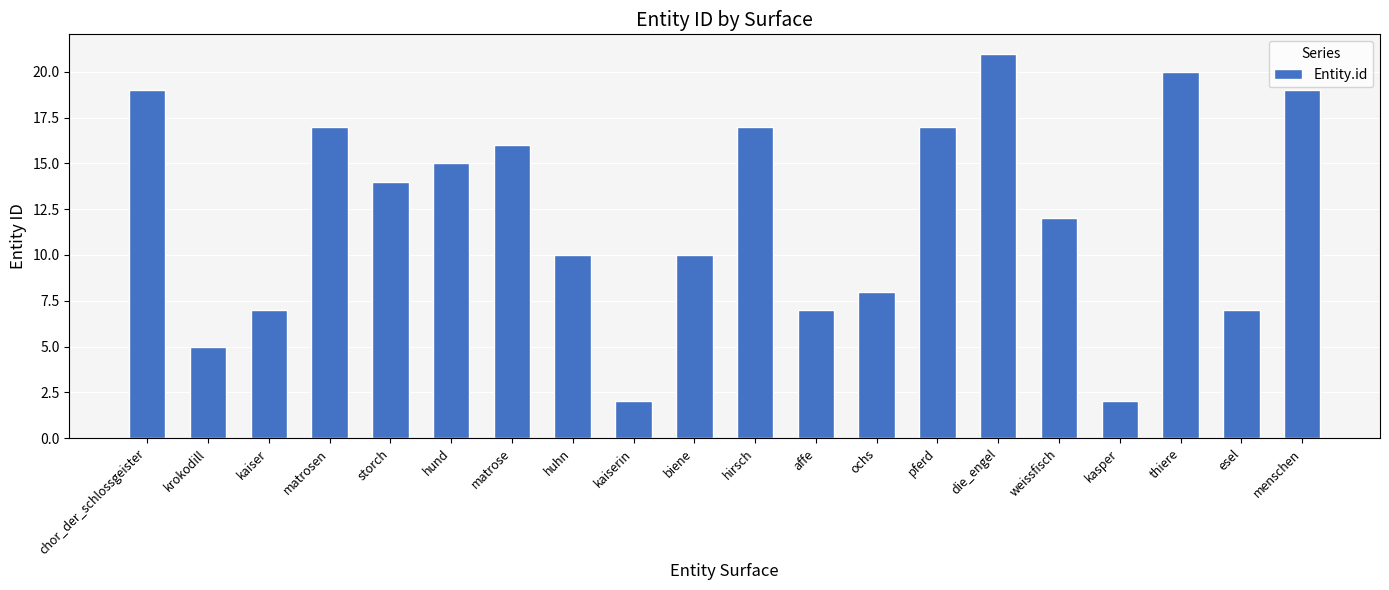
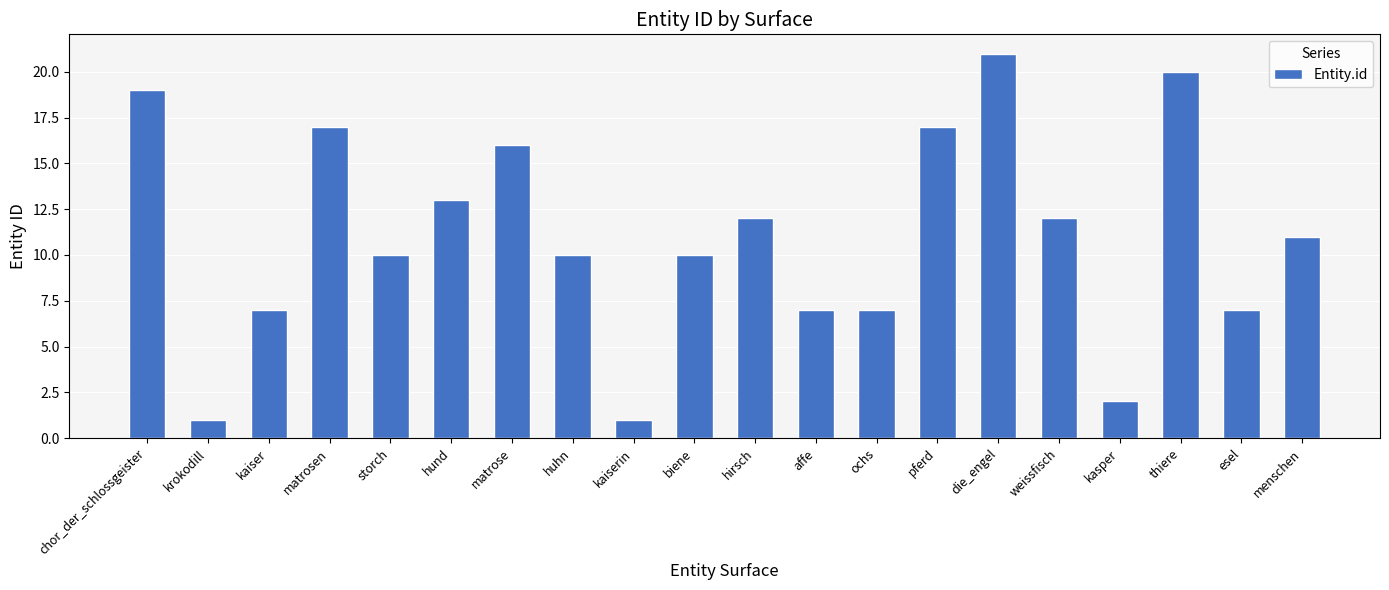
  {
    "chor_der_schlossgeister": 19,
-   "krokodill": 5,
+   "krokodill": 1,
    "kaiser": 7,
    "matrosen": 17,
-   "storch": 14,
-   "hund": 15,
+   "storch": 10,
+   "hund": 13,
    "matrose": 16,
    "huhn": 10,
-   "kaiserin": 2,
+   "kaiserin": 1,
    "biene": 10,
-   "hirsch": 17,
+   "hirsch": 12,
    "affe": 7,
-   "ochs": 8,
+   "ochs": 7,
    "pferd": 17,
    "die_engel": 21,
    "weissfisch": 12,
    "kasper": 2,
    "thiere": 20,
    "esel": 7,
-   "menschen": 19
+   "menschen": 11
  }
